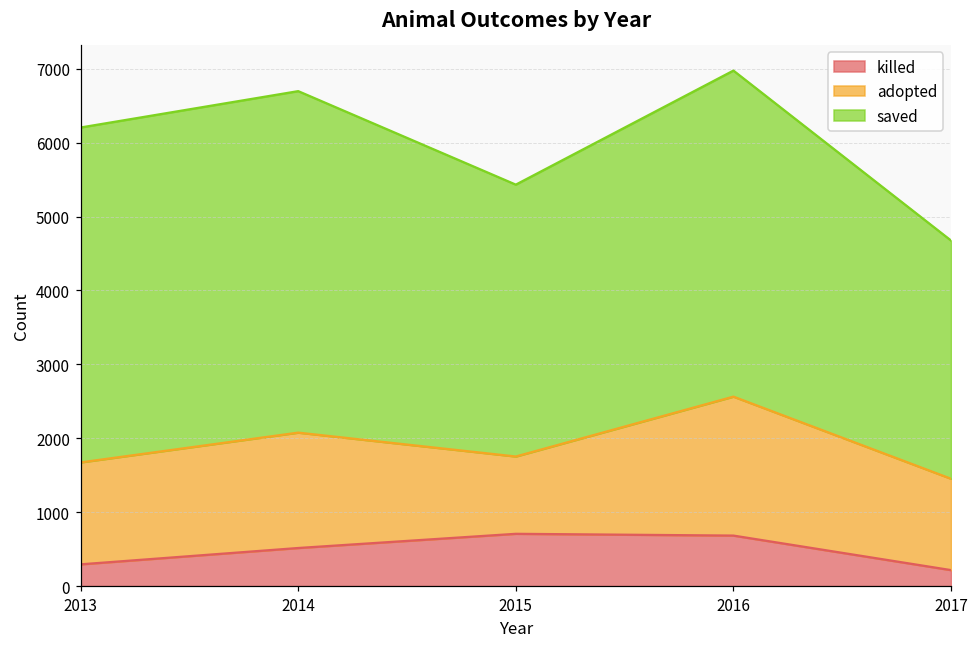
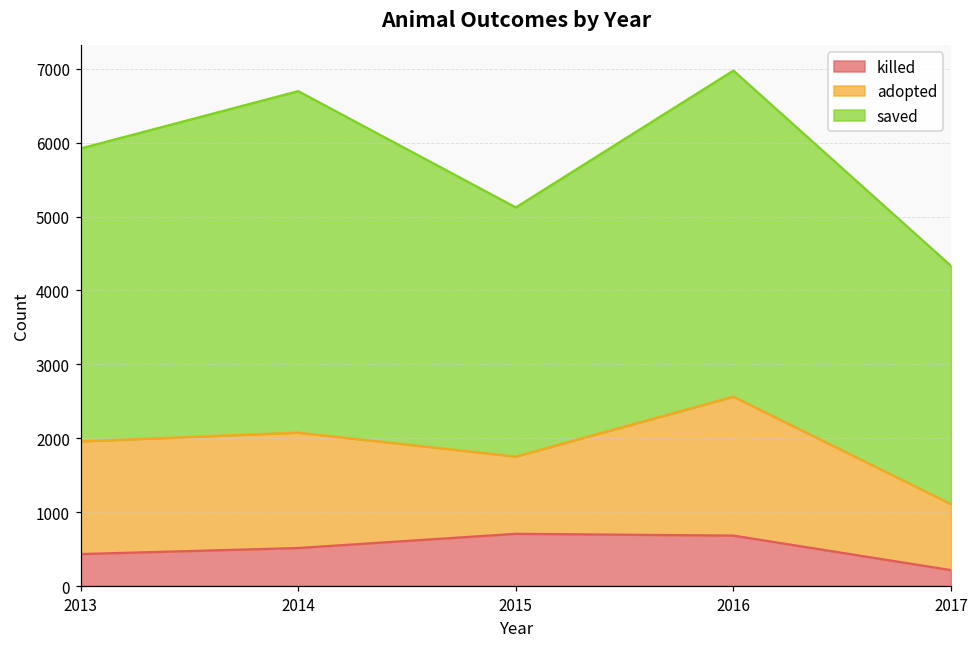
  {
    "killed": {
-     "2013": 300,
+     "2013": 400,
      "2014": 500,
      "2015": 700,
      "2016": 700,
      "2017": 200
    },
    "adopted": {
-     "2013": 1400,
+     "2013": 1500,
      "2014": 1600,
      "2015": 1000,
      "2016": 1900,
-     "2017": 1200
+     "2017": 900
    },
    "saved": {
-     "2013": 4500,
+     "2013": 4000,
      "2014": 4600,
-     "2015": 3700,
+     "2015": 3400,
      "2016": 4400,
      "2017": 3200
    }
  }
